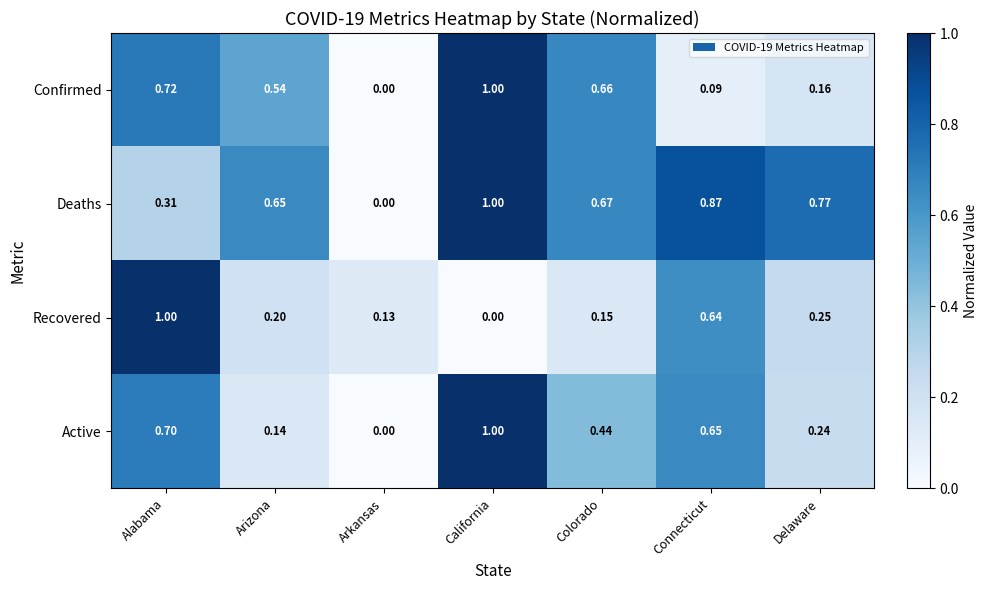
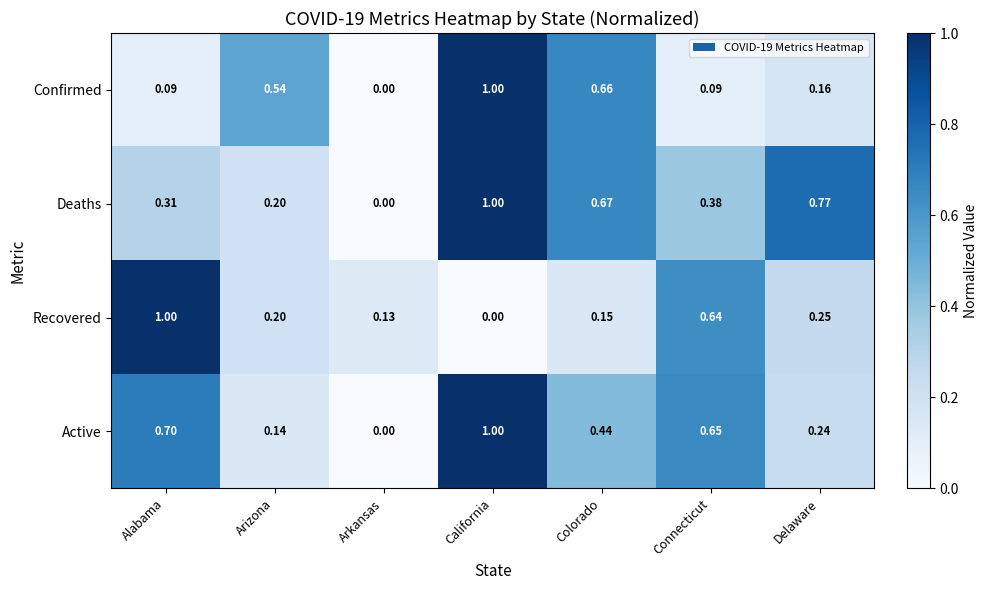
  {
    "Confirmed": {
-     "Alabama": 0.72,
+     "Alabama": 0.09,
      "Arizona": 0.54,
      "Arkansas": 0.00,
      "California": 1.00,
      "Colorado": 0.66,
      "Connecticut": 0.09,
      "Delaware": 0.16
    },
    "Deaths": {
      "Alabama": 0.31,
-     "Arizona": 0.65,
+     "Arizona": 0.20,
      "Arkansas": 0.00,
      "California": 1.00,
      "Colorado": 0.67,
-     "Connecticut": 0.87,
+     "Connecticut": 0.38,
      "Delaware": 0.77
    },
    "Recovered": {
      "Alabama": 1.00,
      "Arizona": 0.20,
      "Arkansas": 0.13,
      "California": 0.00,
      "Colorado": 0.15,
      "Connecticut": 0.64,
      "Delaware": 0.25
    },
    "Active": {
      "Alabama": 0.70,
      "Arizona": 0.14,
      "Arkansas": 0.00,
      "California": 1.00,
      "Colorado": 0.44,
      "Connecticut": 0.65,
      "Delaware": 0.24
    }
  }
